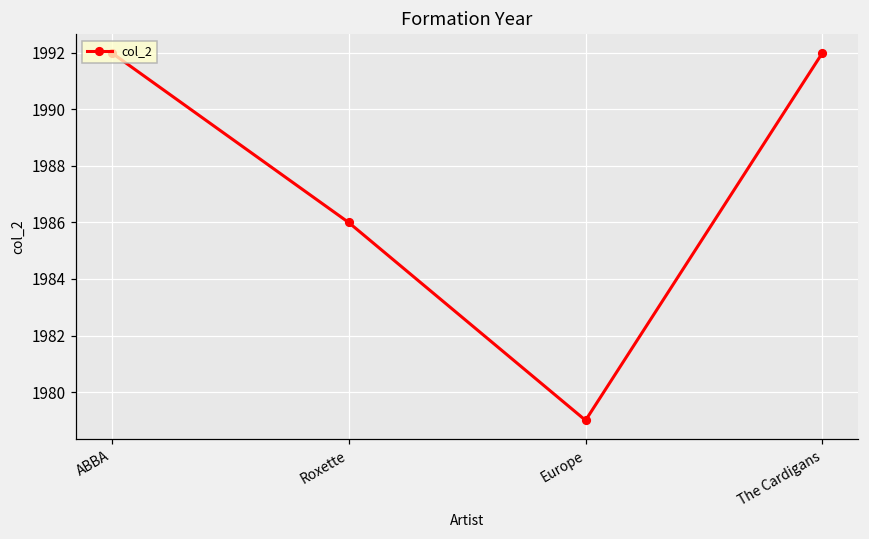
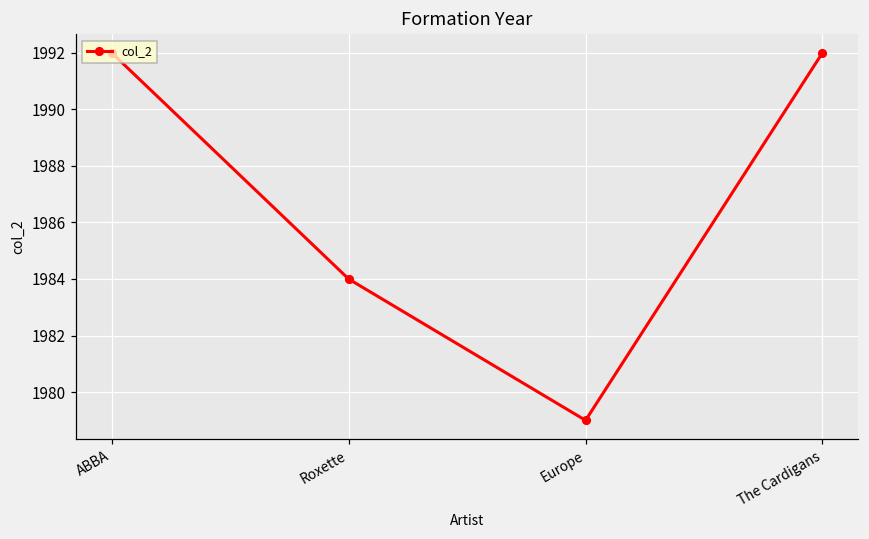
  {
-   "Roxette": 1986,
+   "Roxette": 1984,
    "Europe": 1979,
    "The Cardigans": 1992
  }
